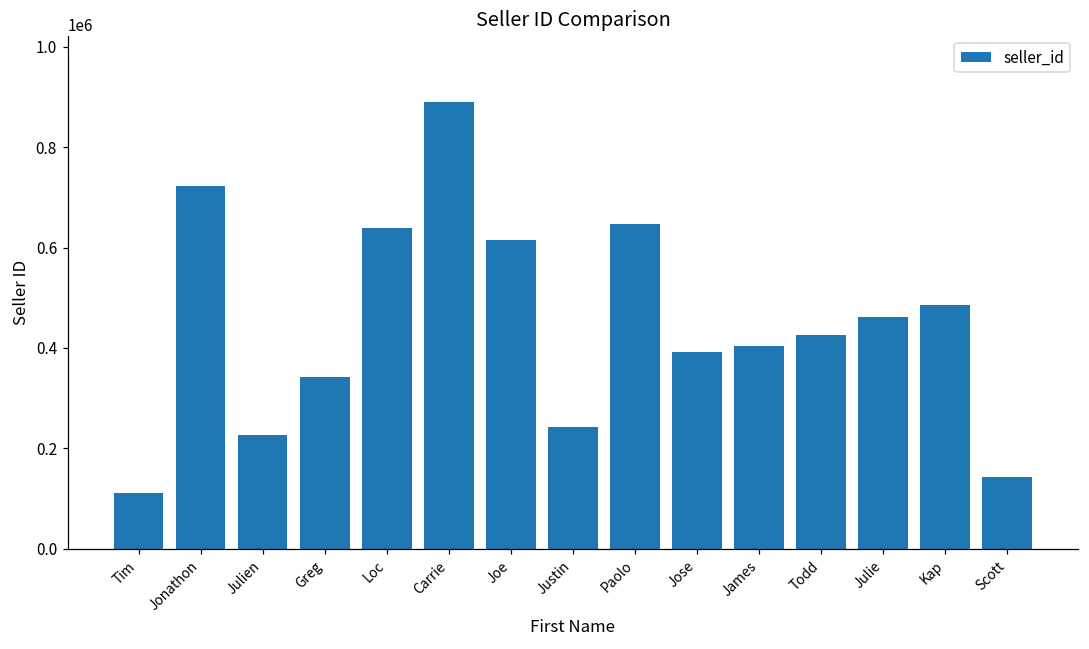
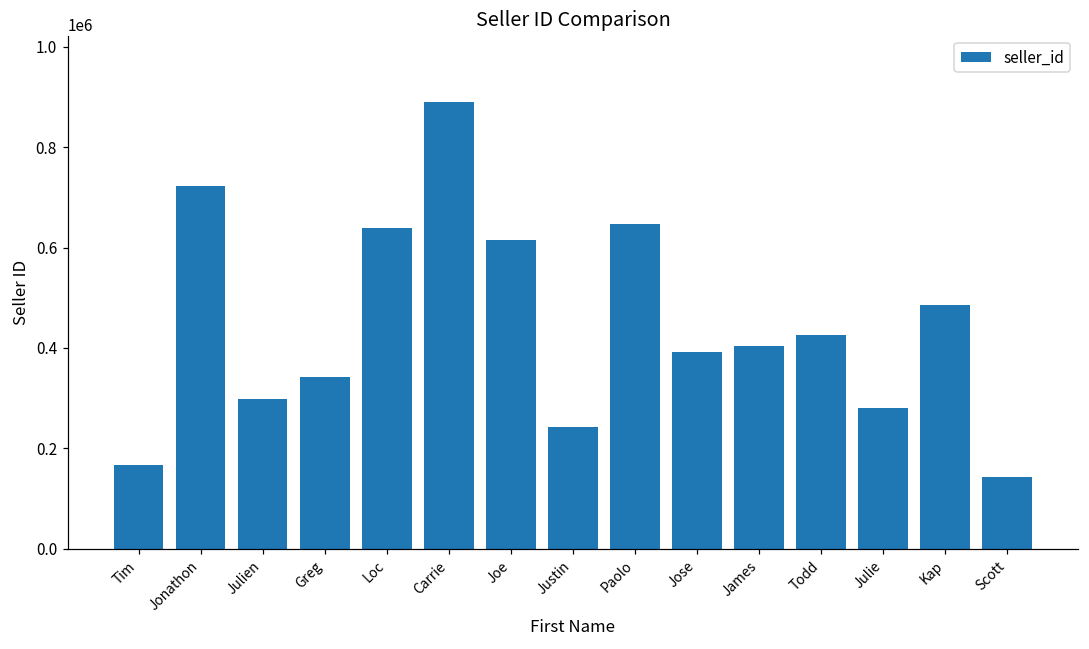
  {
-   "Tim": 110000,
+   "Tim": 170000,
    "Jonathon": 720000,
-   "Julien": 230000,
+   "Julien": 300000,
    "Greg": 340000,
    "Loc": 640000,
    "Carrie": 890000,
    "Joe": 620000,
    "Justin": 240000,
    "Paolo": 650000,
    "Jose": 390000,
    "James": 400000,
    "Todd": 430000,
-   "Julie": 460000,
+   "Julie": 280000,
    "Kap": 480000,
    "Scott": 140000
  }
